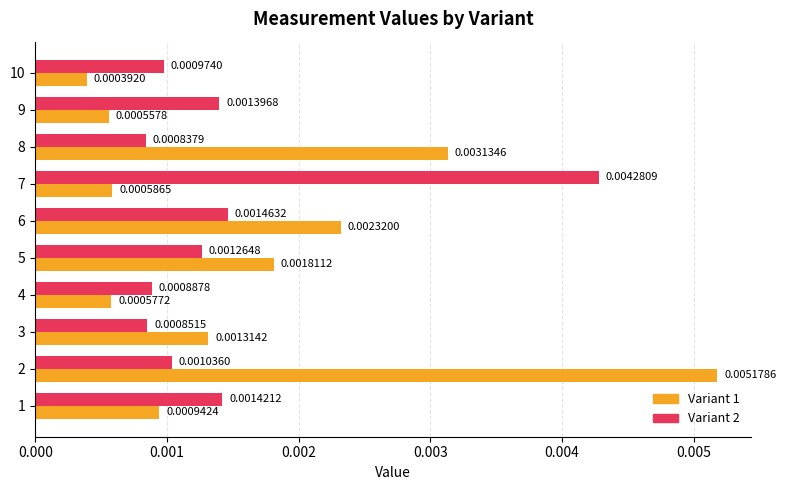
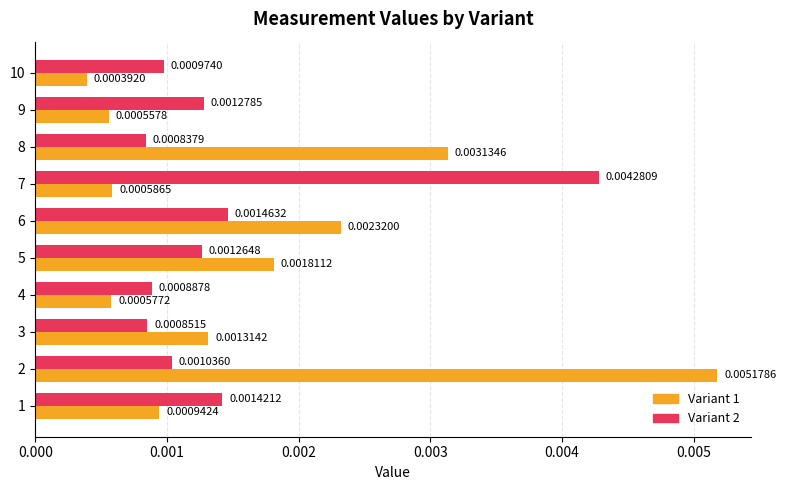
  {
    "Variant 1": {
      "10": 0.0003920,
      "9": 0.0005578,
      "8": 0.0031346,
      "7": 0.0005865,
      "6": 0.0023200,
      "5": 0.0018112,
      "4": 0.0005772,
      "3": 0.0013142,
      "2": 0.0051786,
      "1": 0.0009424
    },
    "Variant 2": {
      "10": 0.0009740,
-     "9": 0.0013968,
+     "9": 0.0012785,
      "8": 0.0008379,
      "7": 0.0042809,
      "6": 0.0014632,
      "5": 0.0012648,
      "4": 0.0008878,
      "3": 0.0008515,
      "2": 0.0010360,
      "1": 0.0014212
    }
  }
